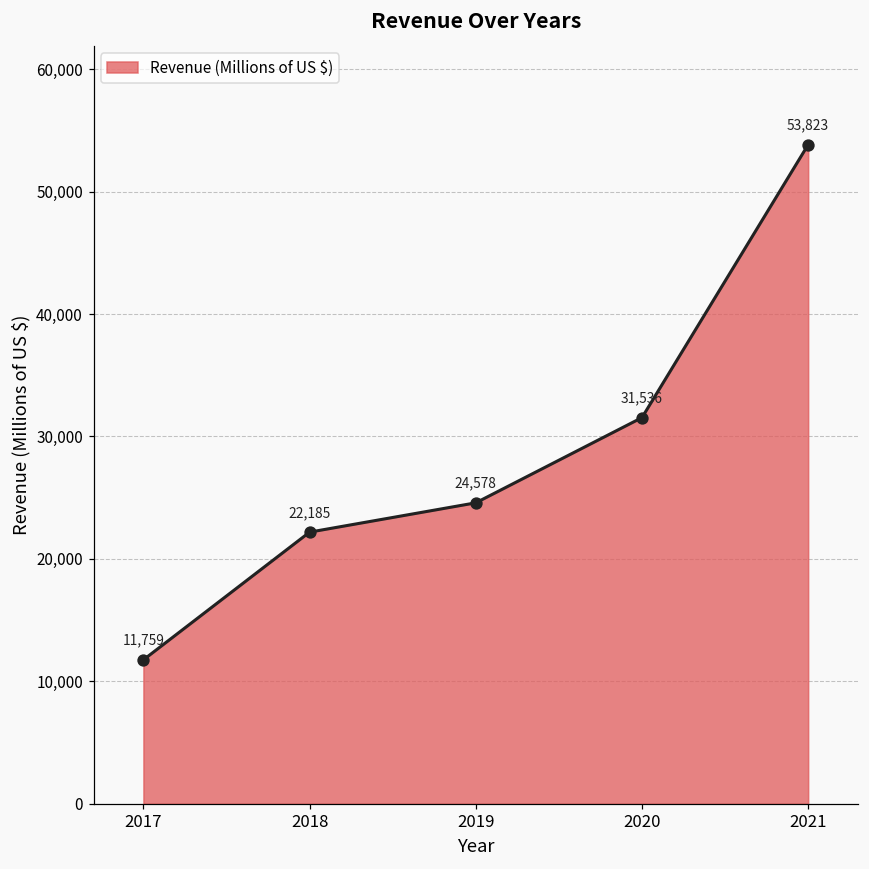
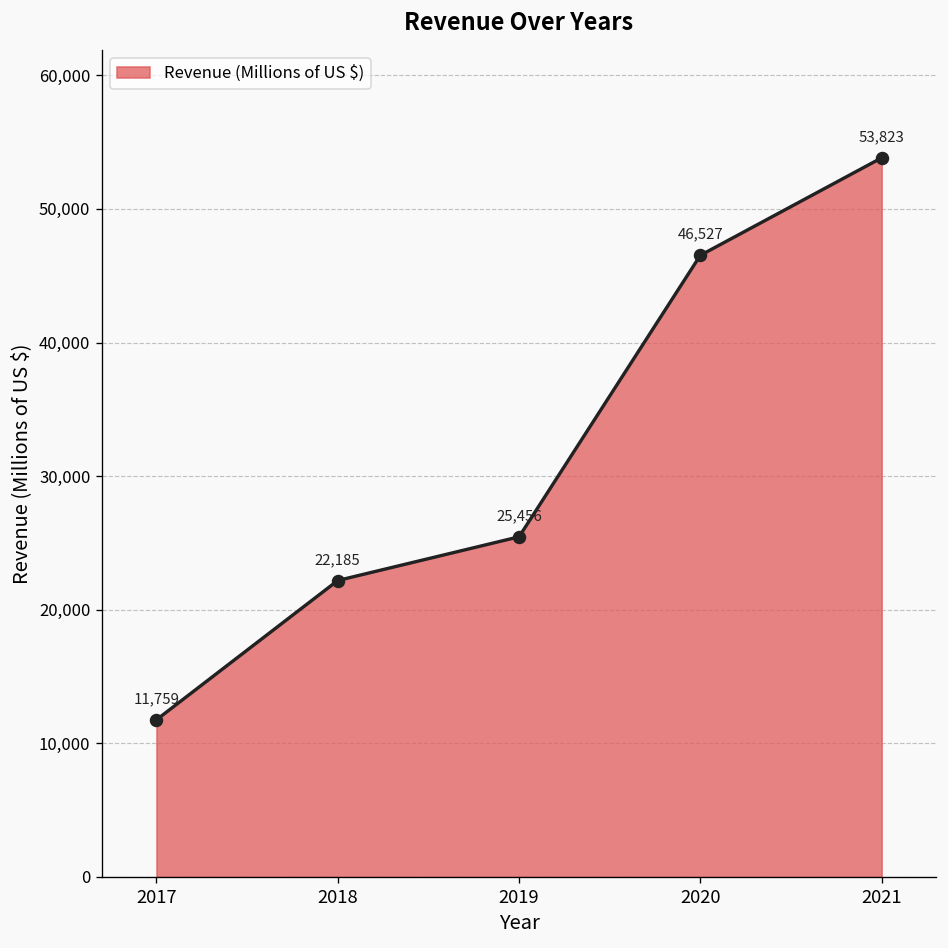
  {
    "2017": "11,759",
    "2018": "22,185",
-   "2019": "24,578",
-   "2020": "31,536",
+   "2019": "25,456",
+   "2020": "46,527",
    "2021": "53,823"
  }
